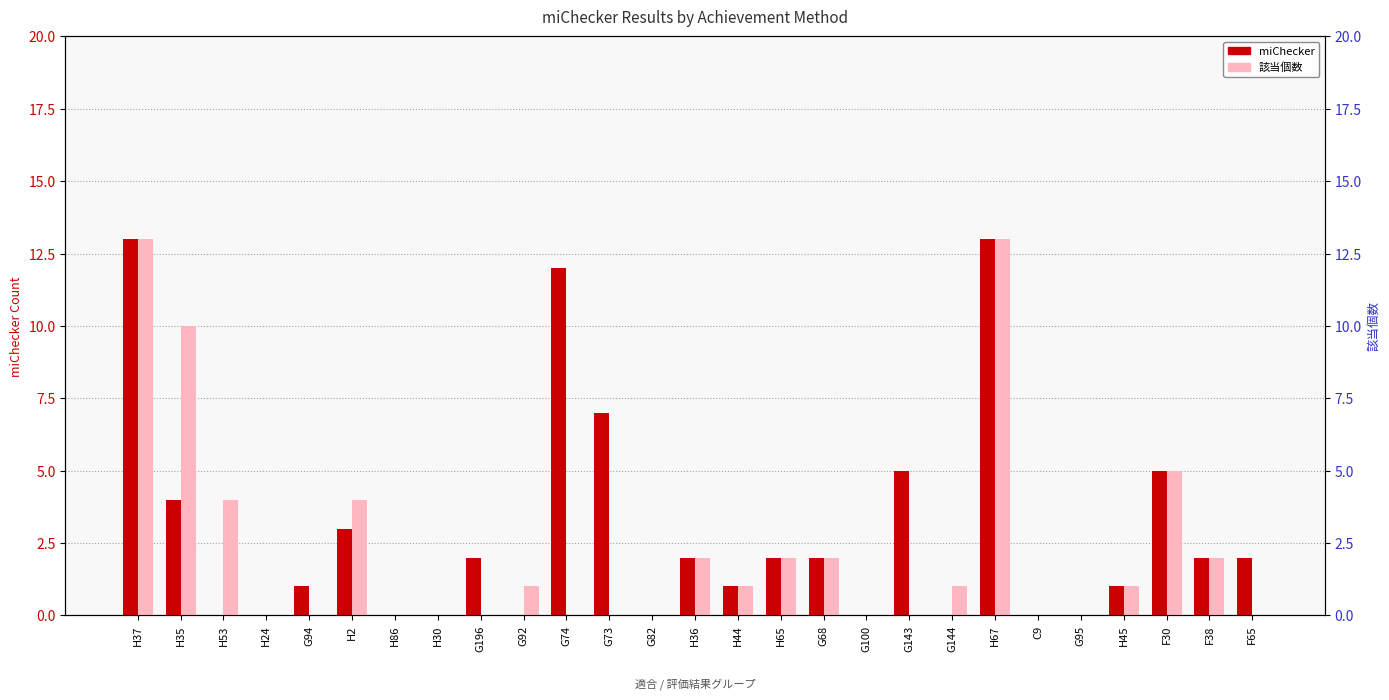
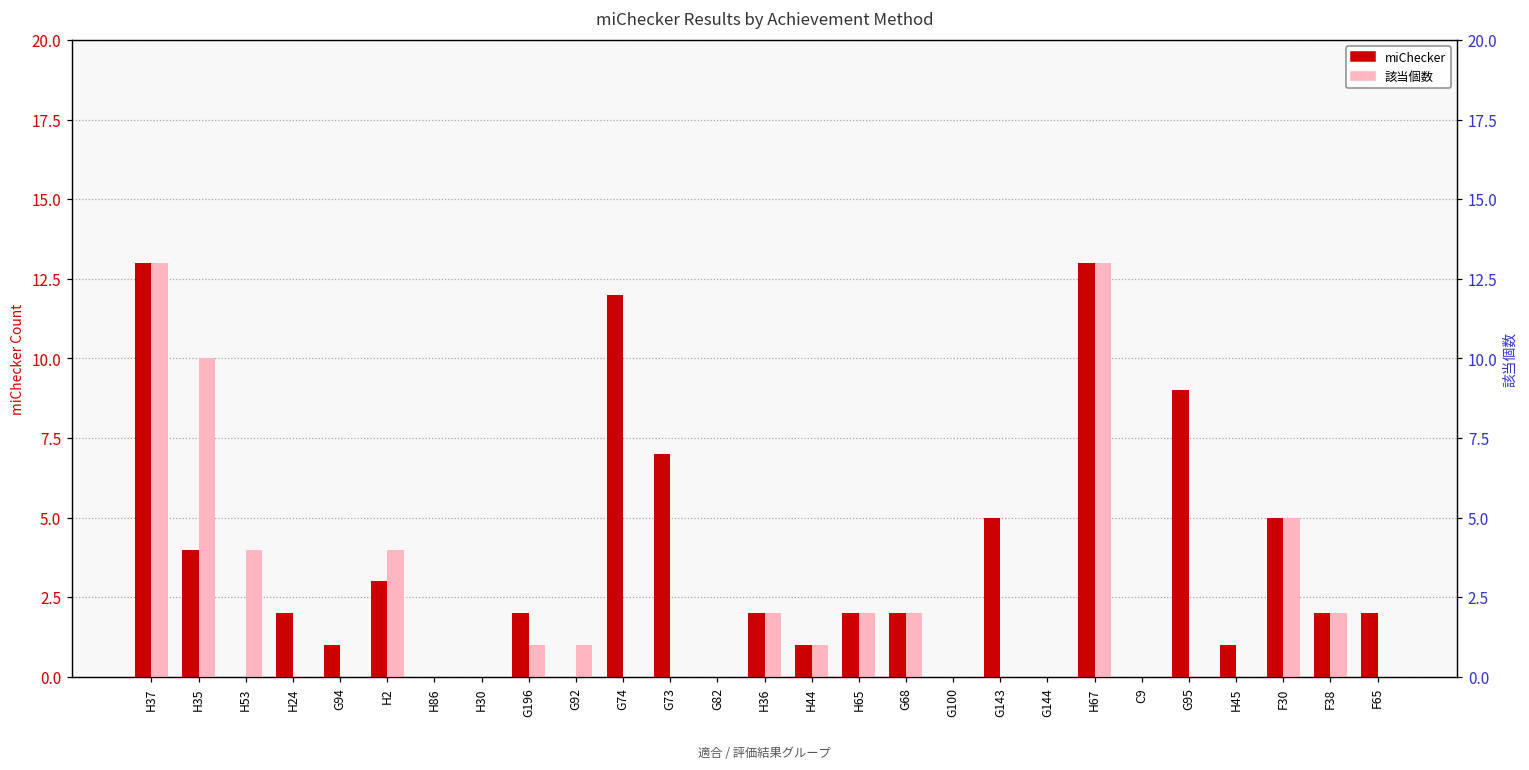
  {
    "miChecker": {
      "H37": 13,
      "H35": 4,
      "H53": 0,
-     "H24": 0,
+     "H24": 2,
      "G94": 1,
      "H2": 3,
      "H86": 0,
      "H30": 0,
      "G196": 2,
      "G92": 0,
      "G74": 12,
      "G73": 7,
      "G82": 0,
      "H36": 2,
      "H44": 1,
      "H65": 2,
      "G68": 2,
      "G100": 0,
      "G143": 5,
      "G144": 0,
      "H67": 13,
      "C9": 0,
-     "G95": 0,
+     "G95": 9,
      "H45": 1,
      "F30": 5,
      "F38": 2,
      "F65": 2
    },
    "該当個数": {
      "H37": 13,
      "H35": 10,
      "H53": 4,
      "H24": 0,
      "G94": 0,
      "H2": 4,
      "H86": 0,
      "H30": 0,
-     "G196": 0,
+     "G196": 1,
      "G92": 1,
      "G74": 0,
      "G73": 0,
      "G82": 0,
      "H36": 2,
      "H44": 1,
      "H65": 2,
      "G68": 2,
      "G100": 0,
      "G143": 0,
-     "G144": 1,
+     "G144": 0,
      "H67": 13,
      "C9": 0,
      "G95": 0,
-     "H45": 1,
+     "H45": 0,
      "F30": 5,
      "F38": 2,
      "F65": 0
    }
  }
